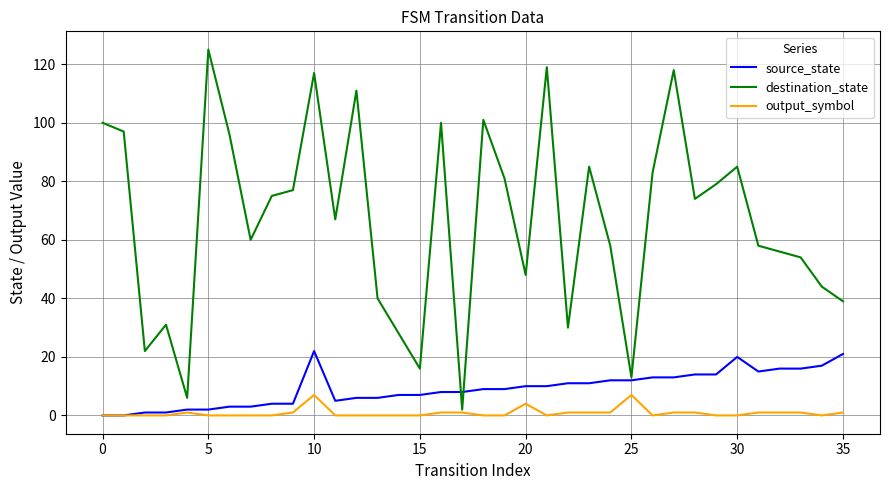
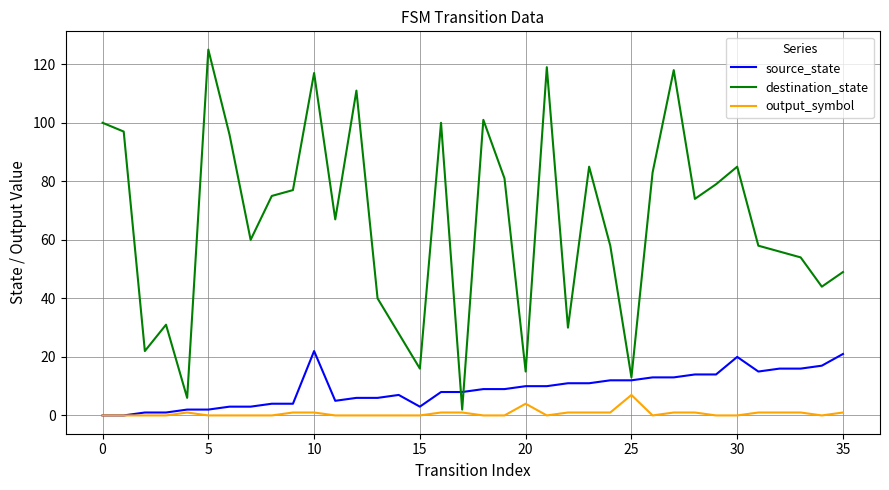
  {
    "source_state": {
      "5": 2,
      "10": 22,
-     "15": 7,
+     "15": 3,
      "20": 10,
      "25": 12,
      "30": 20,
      "35": 21
    },
    "destination_state": {
      "0": 100,
      "5": 125,
      "10": 117,
      "15": 16,
-     "20": 48,
+     "20": 15,
      "25": 13,
      "30": 85,
-     "35": 39
+     "35": 49
    },
    "output_symbol": {
      "5": 0,
-     "10": 7,
+     "10": 1,
      "15": 0,
      "20": 4,
      "25": 7,
      "30": 0,
      "35": 1
    }
  }
